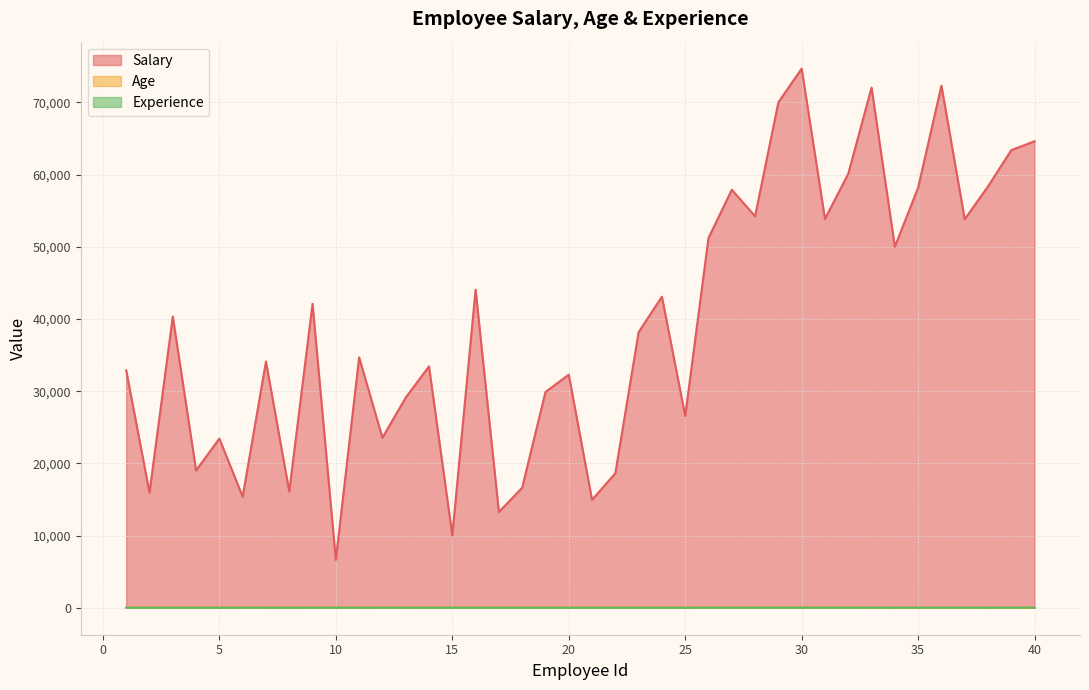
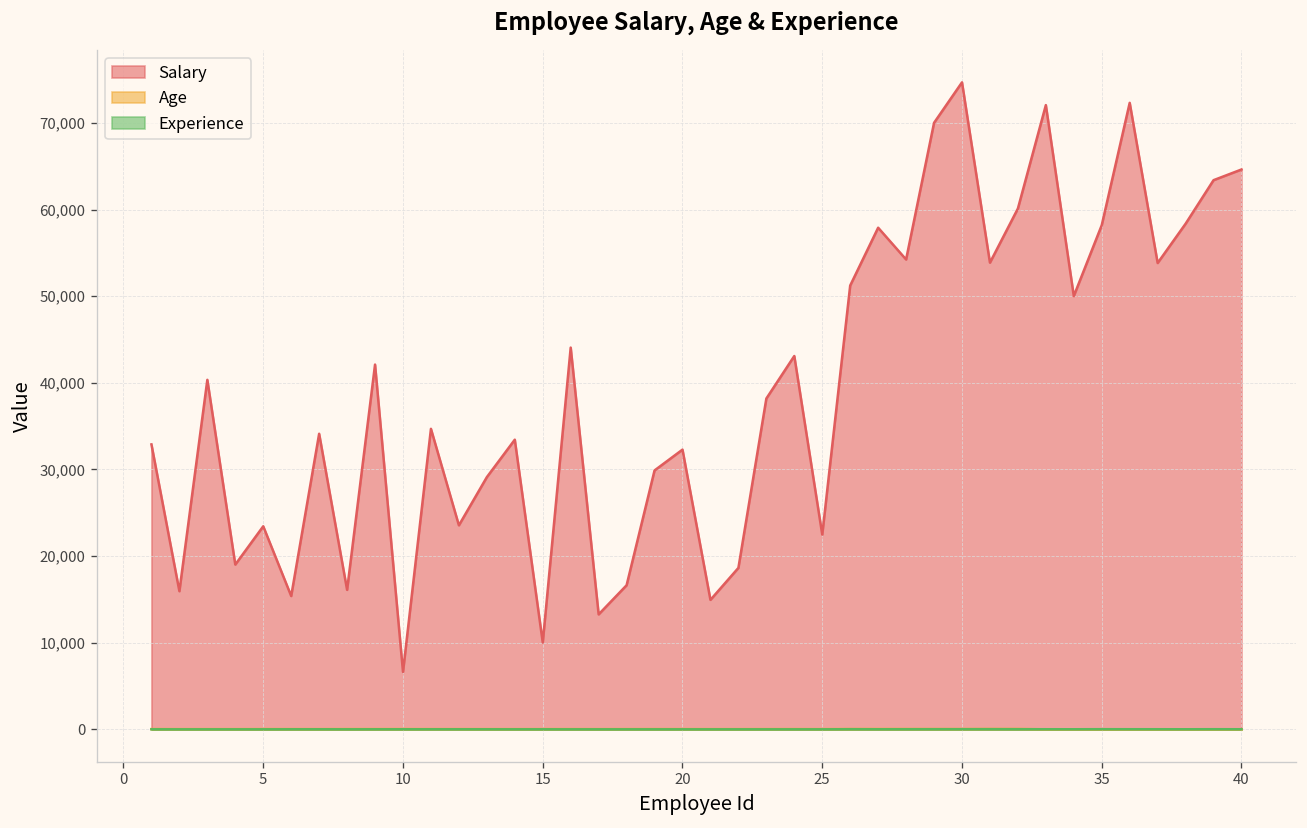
  {
    "Salary": {
      "5": "23,000",
      "10": "7,000",
      "15": "10,000",
      "20": "32,000",
-     "25": "27,000",
+     "25": "22,000",
      "30": "75,000",
      "35": "58,000",
      "40": "65,000"
    },
    "Experience": {
      "5": "0",
      "10": "0",
      "15": "0",
      "20": "0",
      "25": "0",
      "30": "0",
      "35": "0",
      "40": "0"
    }
  }
